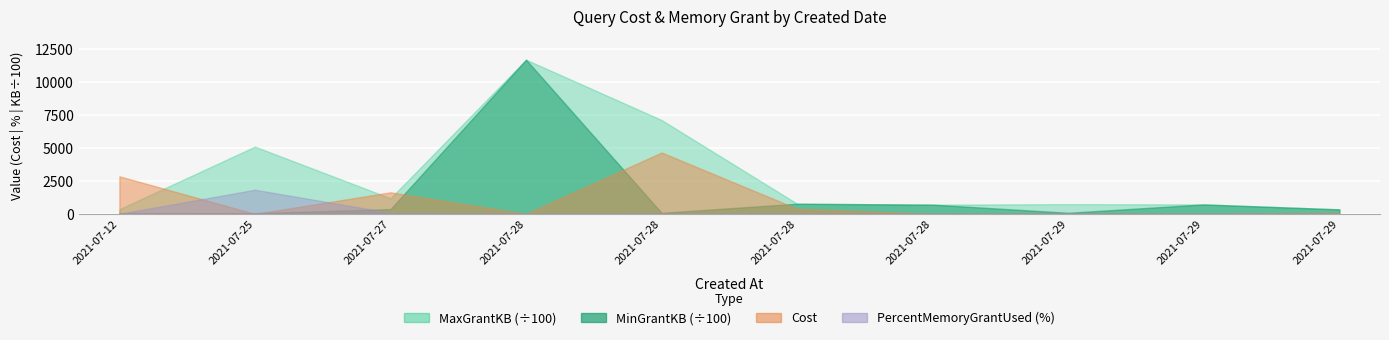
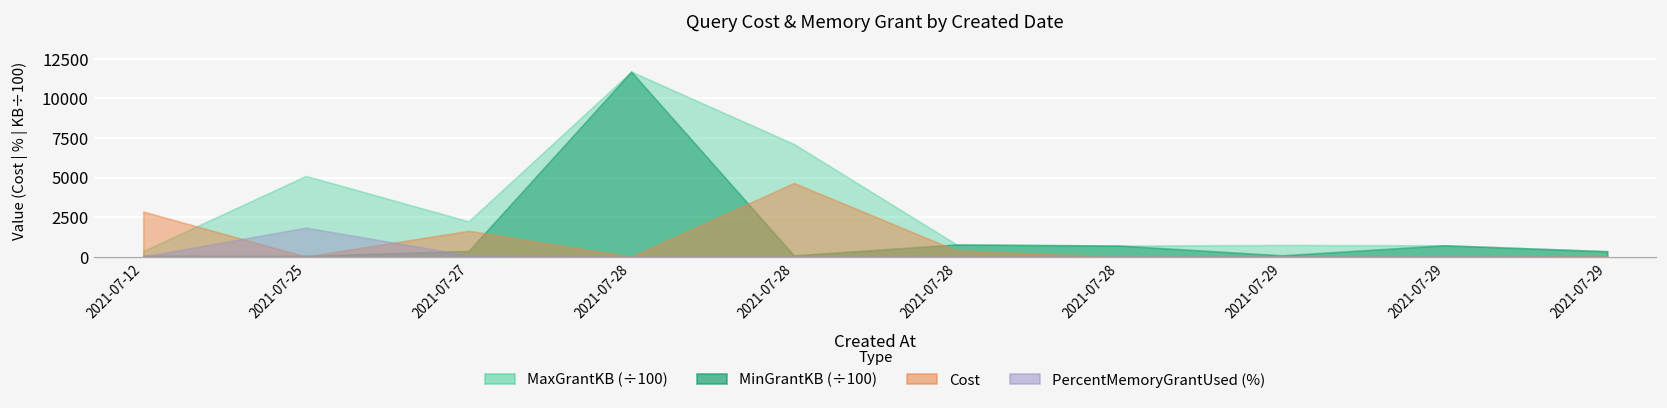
  {
    "MaxGrantKB (÷100)": {
      "2021-07-12": 400,
      "2021-07-25": 5100,
-     "2021-07-27": 1200
+     "2021-07-27": 2200
    },
    "MinGrantKB (÷100)": {
      "2021-07-27": 400
    },
    "Cost": {
      "2021-07-12": 2800,
      "2021-07-27": 1600
    },
    "PercentMemoryGrantUsed (%)": {
      "2021-07-25": 1800
    }
  }
